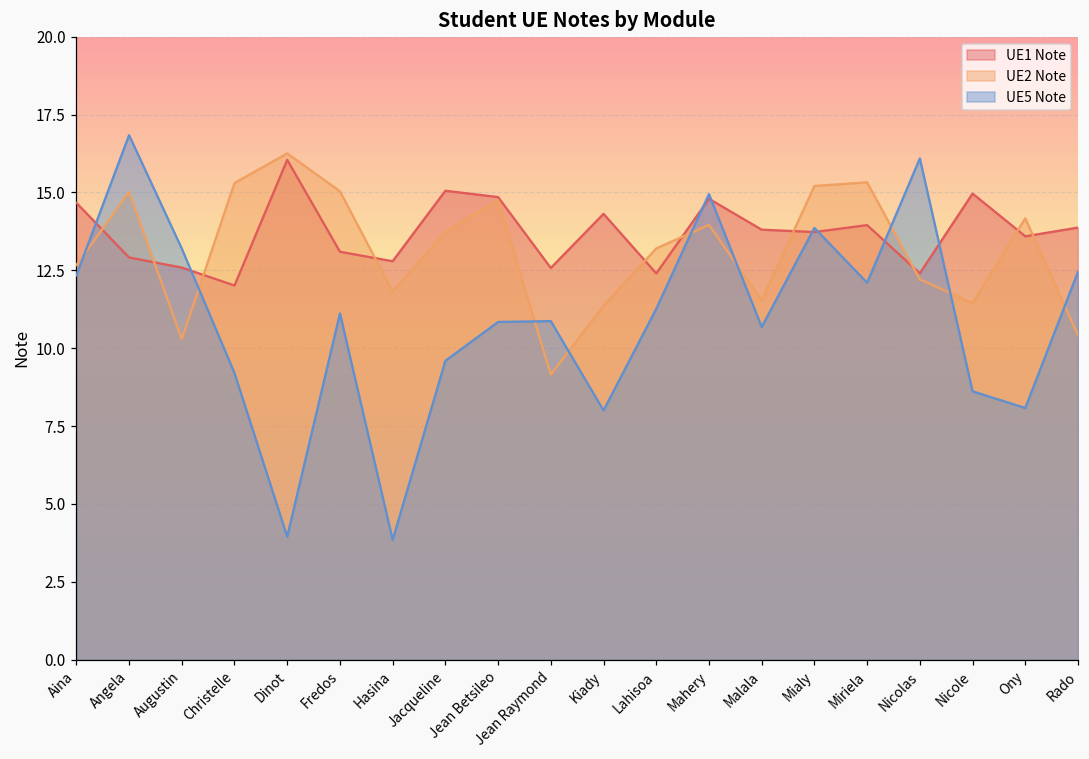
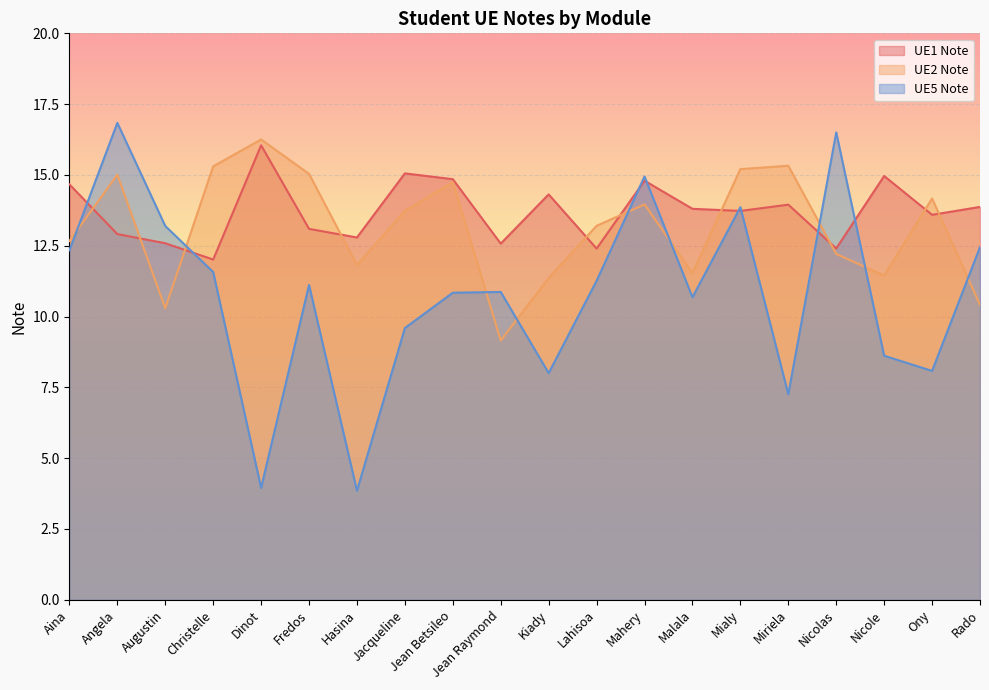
  {
    "UE5 Note": {
      "Aina": 12.3,
      "Angela": 16.8,
      "Augustin": 13.2,
-     "Christelle": 9.2,
+     "Christelle": 11.6,
      "Dinot": 3.9,
      "Fredos": 11.1,
      "Hasina": 3.8,
      "Jacqueline": 9.6,
      "Jean Betsileo": 10.8,
      "Jean Raymond": 10.9,
      "Kiady": 8.0,
      "Lahisoa": 11.3,
      "Mahery": 14.9,
      "Malala": 10.7,
      "Mialy": 13.9,
-     "Miriela": 12.1,
-     "Nicolas": 16.1,
+     "Miriela": 7.3,
+     "Nicolas": 16.5,
      "Nicole": 8.6,
      "Ony": 8.1,
      "Rado": 12.5
    }
  }
